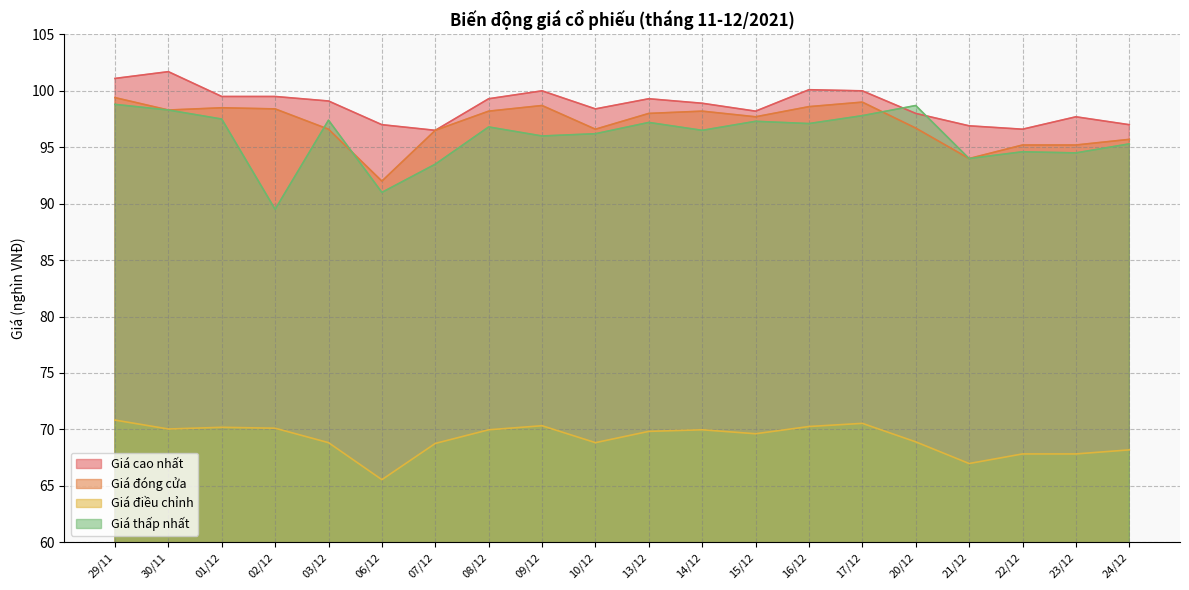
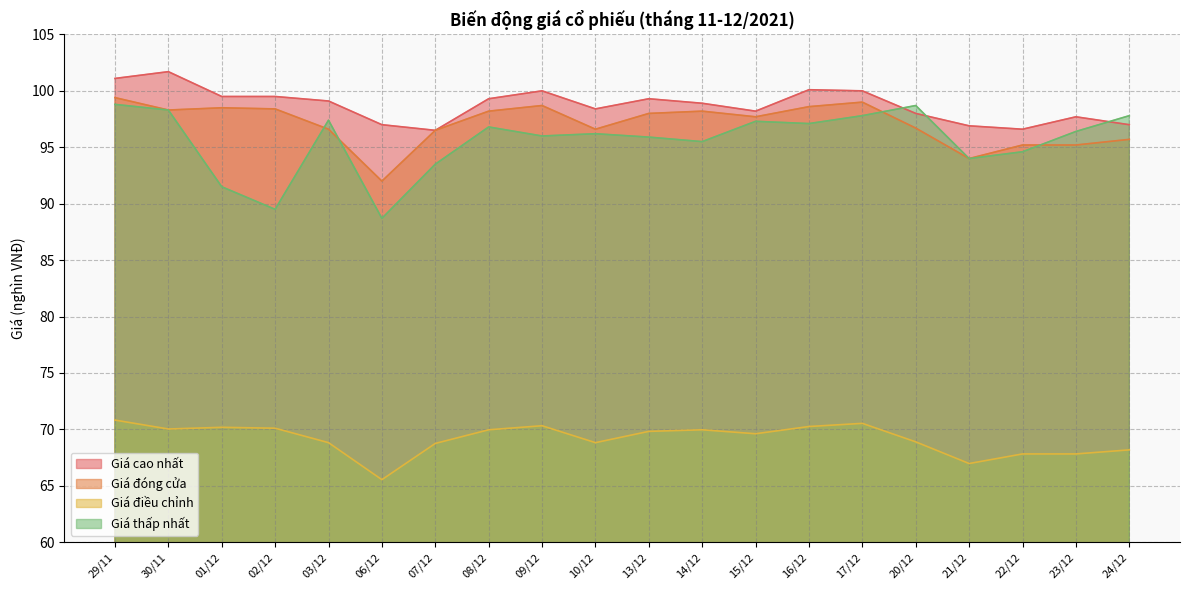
  {
    "Giá thấp nhất": {
      "29/11": 98.8,
-     "01/12": 97.5,
+     "01/12": 91.5,
      "02/12": 89.5,
      "03/12": 97.4,
-     "06/12": 91.0,
+     "06/12": 88.7,
      "07/12": 93.5,
      "08/12": 96.8,
      "09/12": 96.0,
      "10/12": 96.2,
-     "13/12": 97.2,
-     "14/12": 96.5,
+     "13/12": 95.9,
+     "14/12": 95.5,
      "15/12": 97.3,
      "16/12": 97.1,
      "17/12": 97.8,
      "20/12": 98.7,
      "22/12": 94.6,
-     "23/12": 94.5,
-     "24/12": 95.3
+     "23/12": 96.4,
+     "24/12": 97.8
    }
  }
